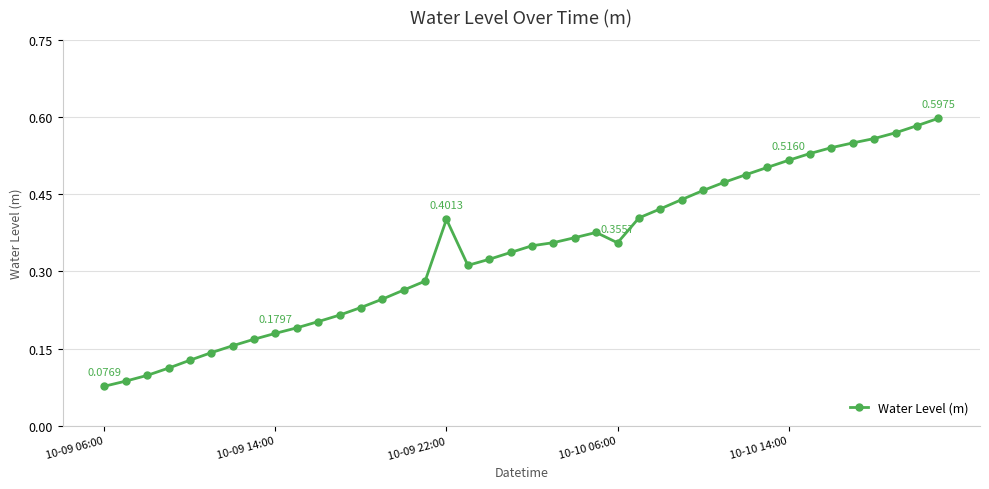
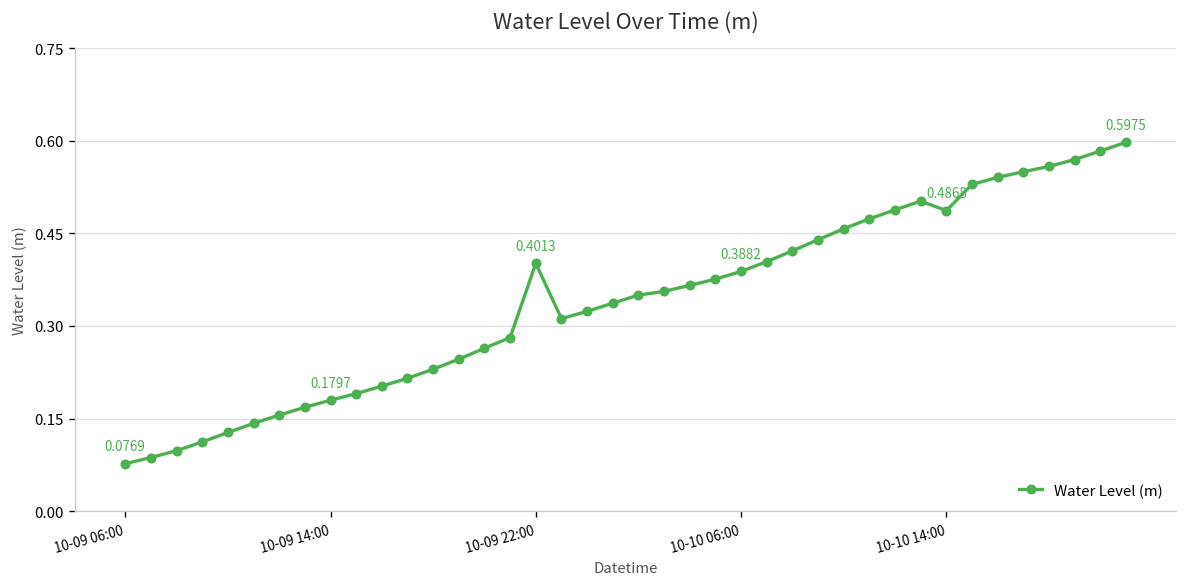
  {
    "10-09 06:00": 0.0769,
    "10-09 14:00": 0.1797,
    "10-09 22:00": 0.4013,
-   "10-10 06:00": 0.3557,
-   "10-10 14:00": 0.5160
+   "10-10 06:00": 0.3882,
+   "10-10 14:00": 0.4868
  }
